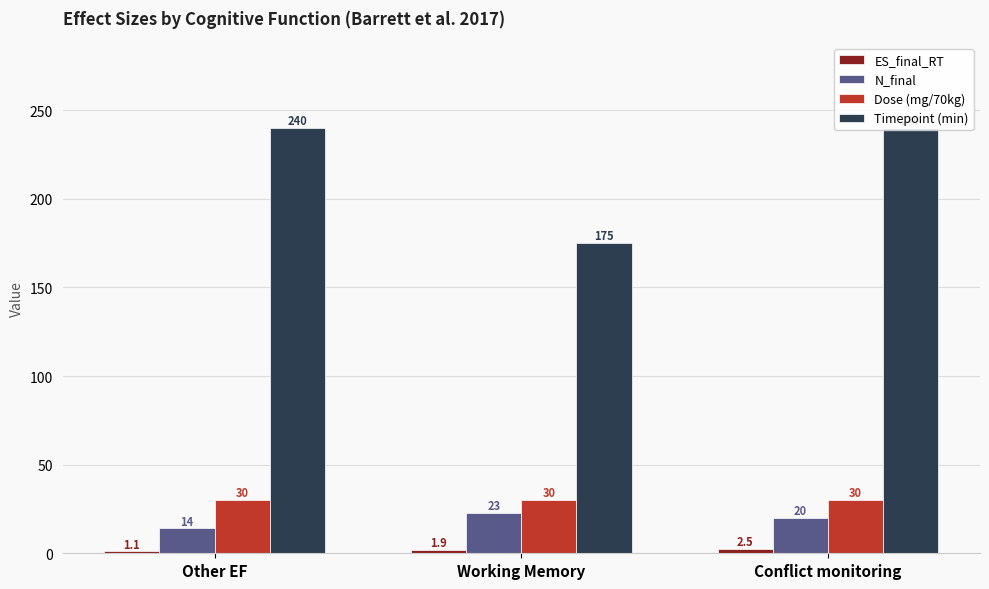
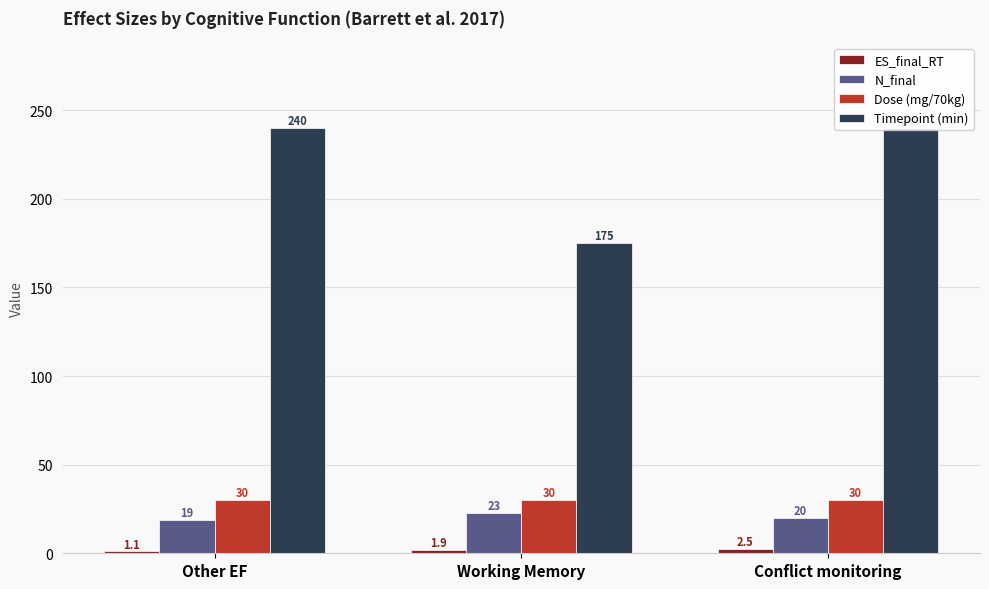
  {
    "N_final": {
-     "Other EF": 14,
+     "Other EF": 19,
      "Working Memory": 23,
      "Conflict monitoring": 20
    },
    "Timepoint (min)": {
      "Other EF": 240,
      "Working Memory": 175
    }
  }
